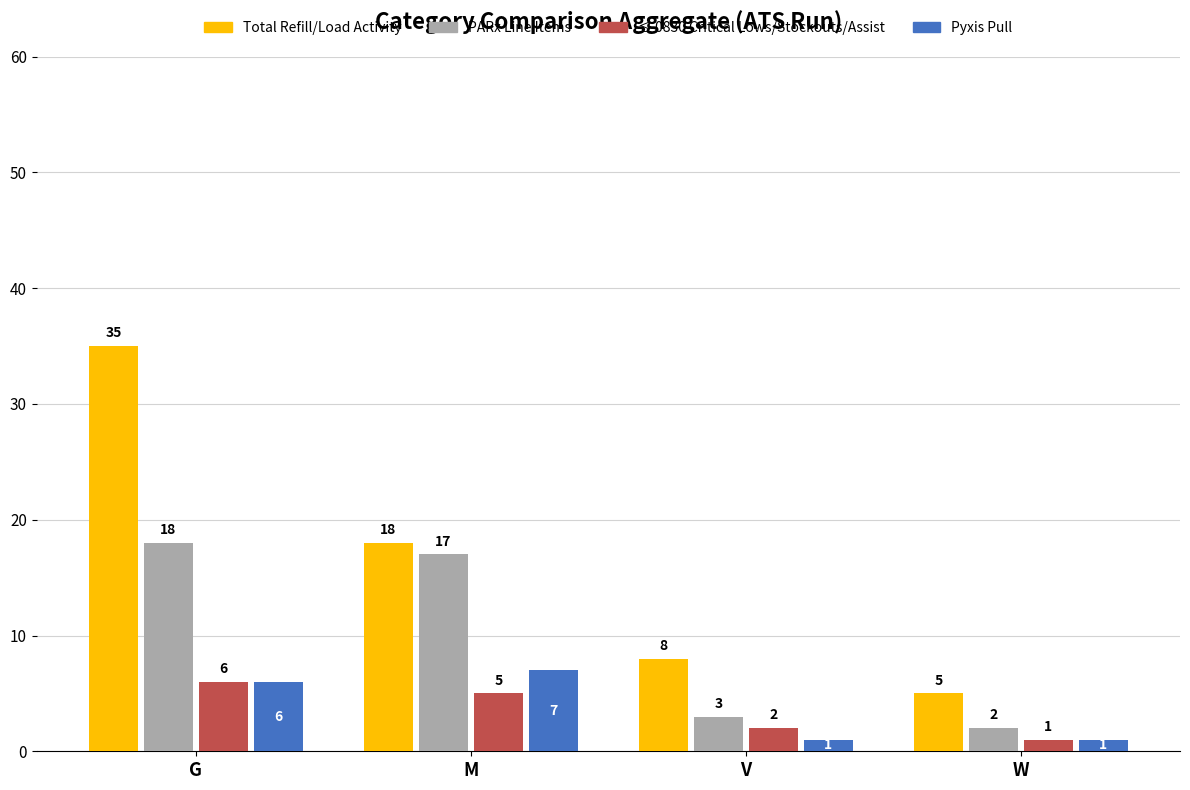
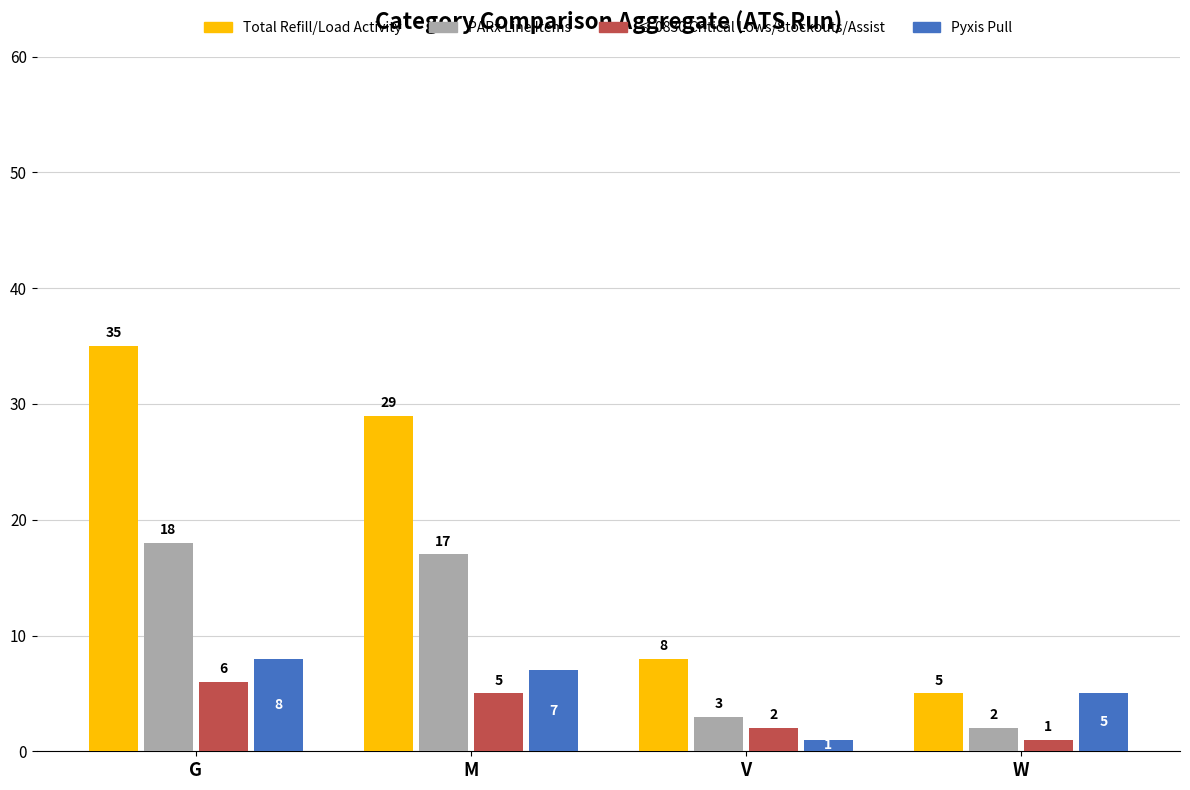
  {
    "Total Refill/Load Activity": {
      "G": 35,
-     "M": 18,
+     "M": 29,
      "V": 8,
      "W": 5
    },
    "PARx Line Items": {
      "G": 18,
      "M": 17,
      "V": 3,
      "W": 2
    },
    "Pyxis Pull": {
-     "G": 6,
+     "G": 8,
      "M": 7,
      "V": 1,
-     "W": 1
+     "W": 5
    }
  }
